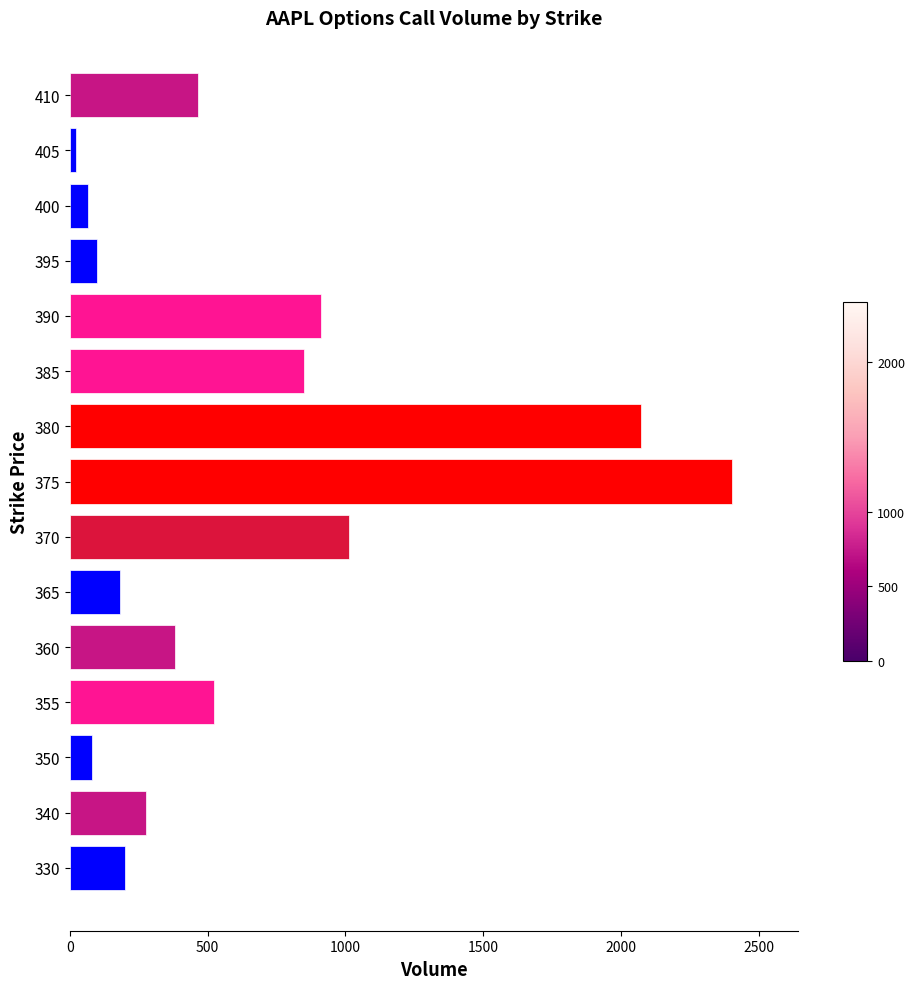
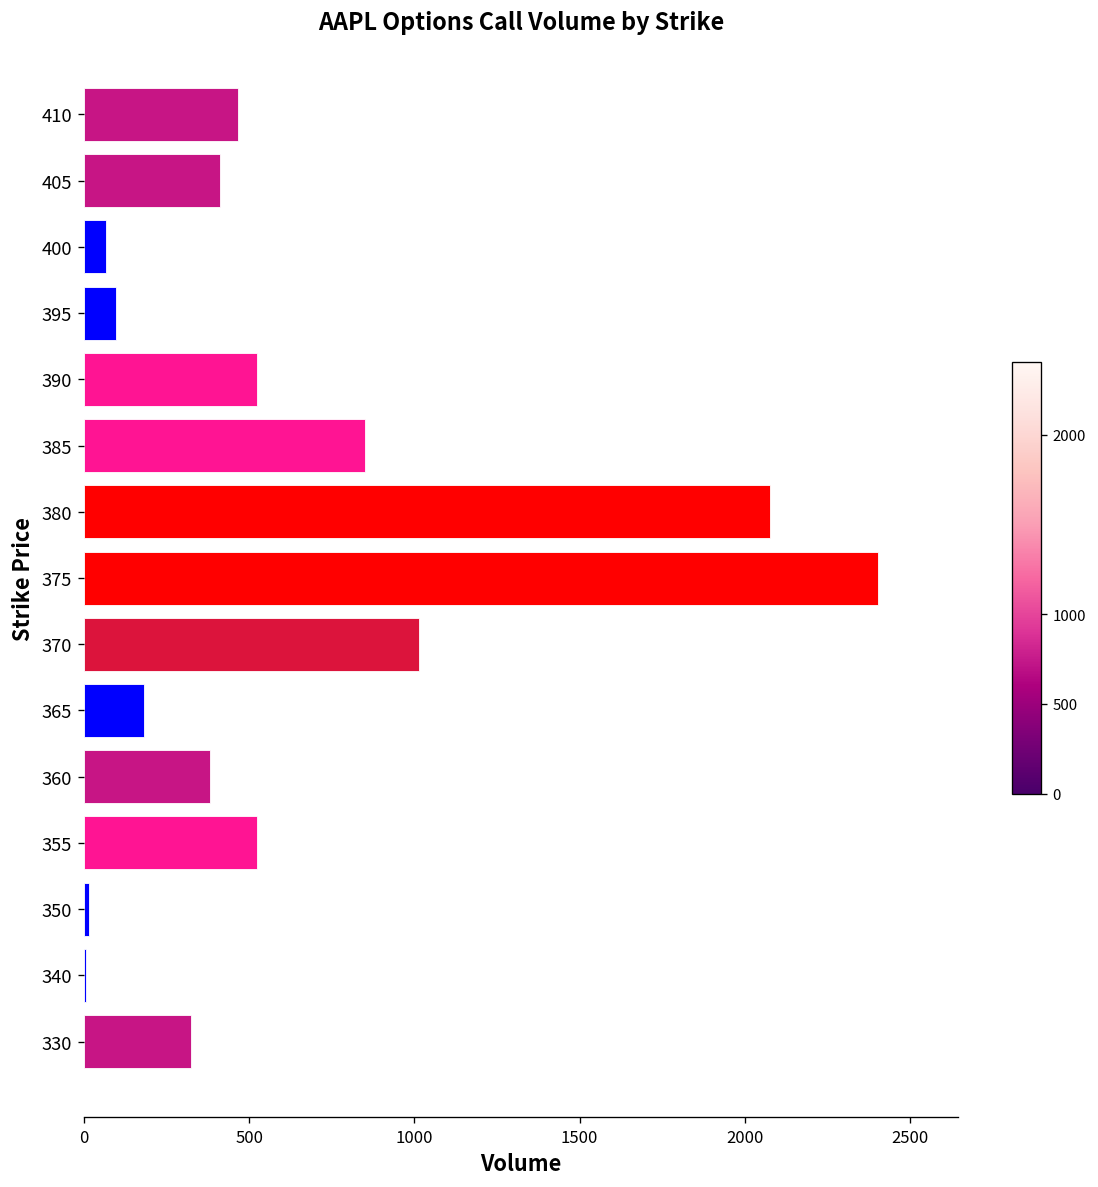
  {
    "410": 470,
-   "405": 20,
+   "405": 410,
    "400": 70,
    "395": 100,
-   "390": 910,
+   "390": 530,
    "385": 850,
    "380": 2080,
    "375": 2400,
    "370": 1010,
    "365": 180,
    "360": 380,
    "355": 520,
-   "350": 80,
-   "340": 280,
-   "330": 200
+   "350": 20,
+   "340": 10,
+   "330": 320
  }
